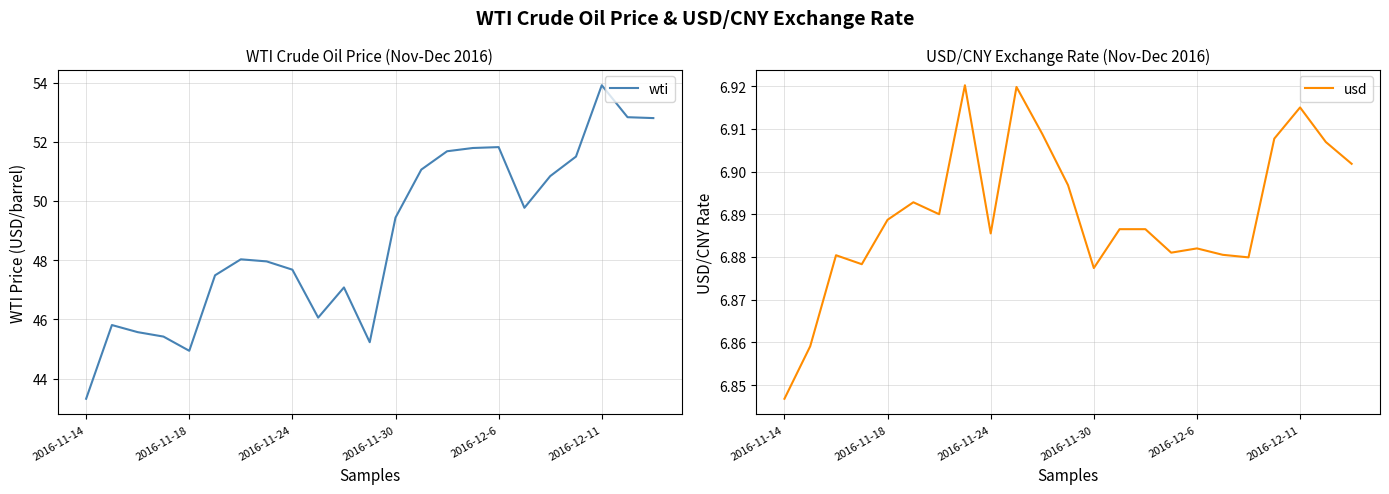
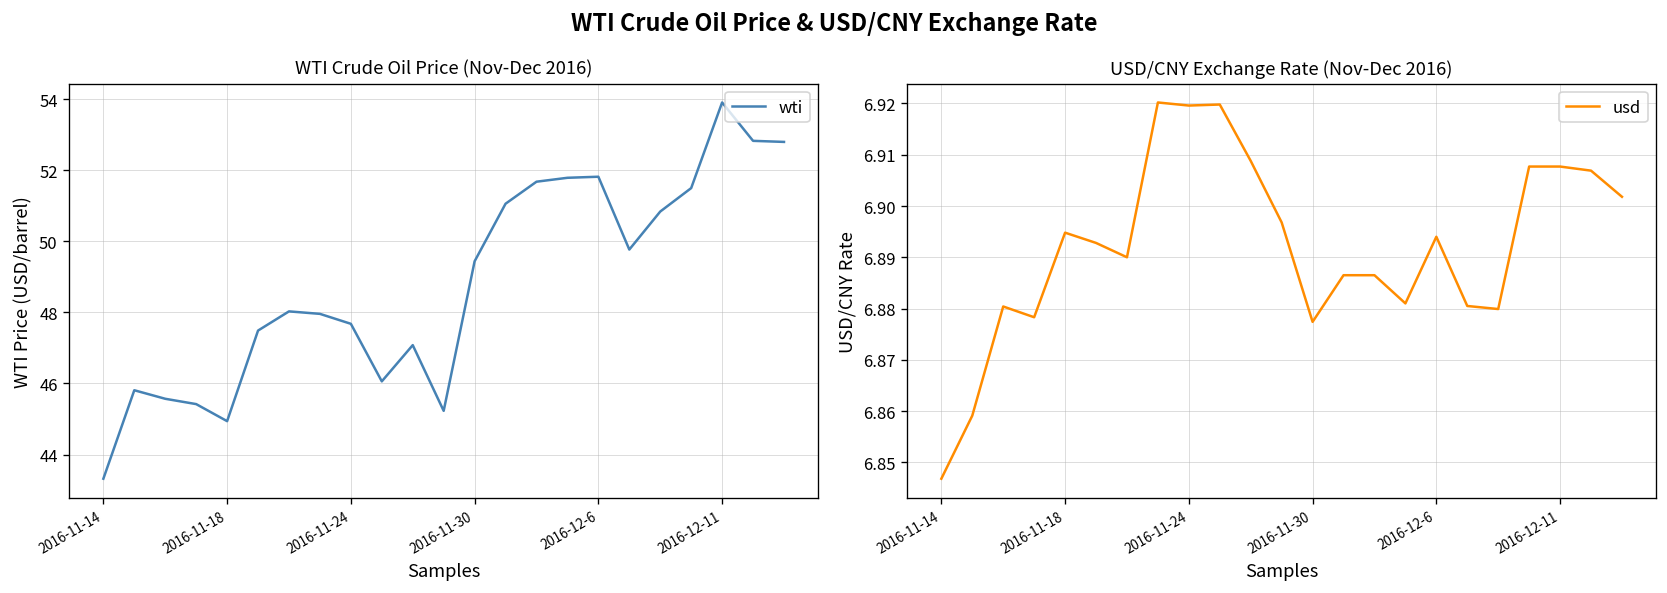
  {
    "WTI Crude Oil Price (Nov-Dec 2016)": {
      "2016-11-14": 43.3,
      "2016-11-18": 44.9,
      "2016-11-24": 47.7,
      "2016-11-30": 49.4,
      "2016-12-6": 51.8,
      "2016-12-11": 53.9
    },
    "USD/CNY Exchange Rate (Nov-Dec 2016)": {
      "2016-11-14": 6.847,
-     "2016-11-18": 6.889,
-     "2016-11-24": 6.886,
+     "2016-11-18": 6.895,
+     "2016-11-24": 6.920,
      "2016-11-30": 6.877,
-     "2016-12-6": 6.882,
-     "2016-12-11": 6.915
+     "2016-12-6": 6.894,
+     "2016-12-11": 6.908
    }
  }
